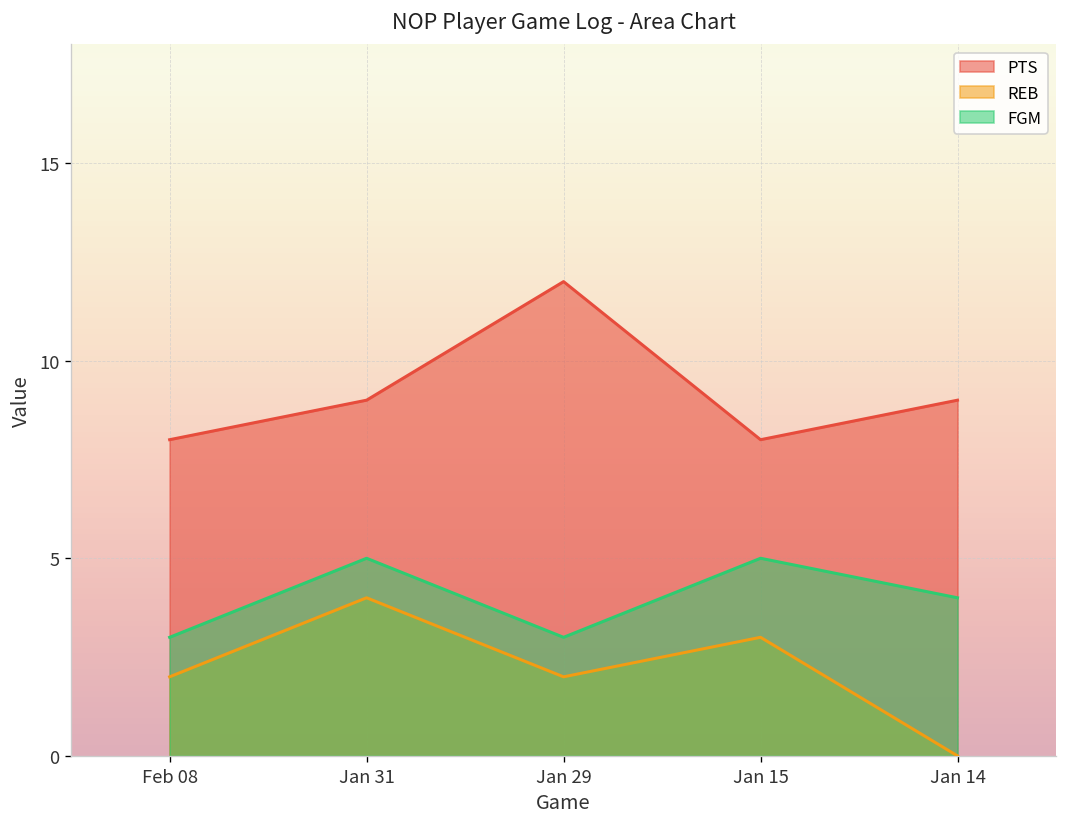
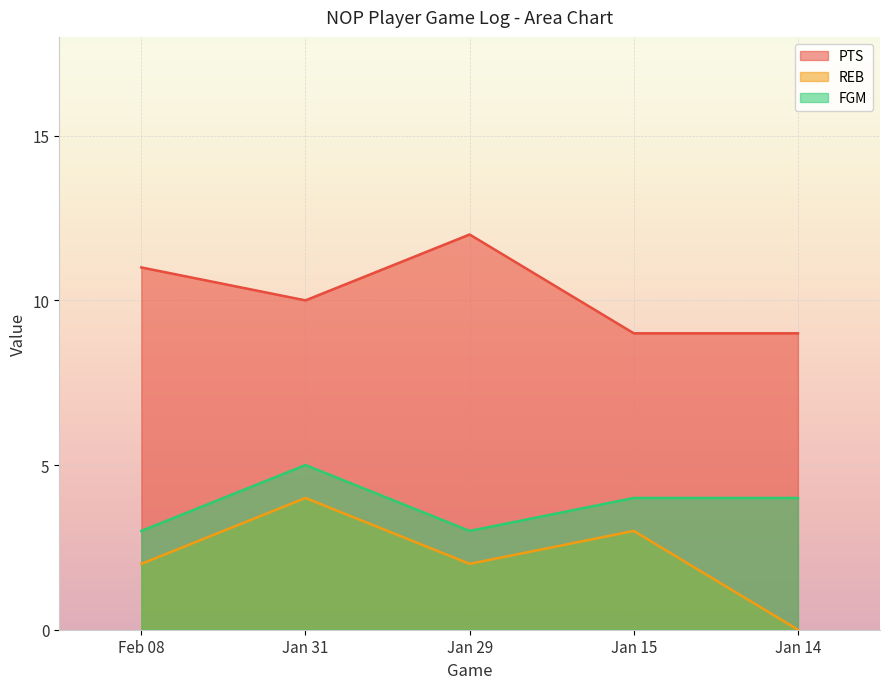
  {
    "PTS": {
-     "Feb 08": 8,
-     "Jan 31": 9,
+     "Feb 08": 11,
+     "Jan 31": 10,
      "Jan 29": 12,
-     "Jan 15": 8,
+     "Jan 15": 9,
      "Jan 14": 9
    },
    "REB": {
      "Feb 08": 2,
      "Jan 31": 4,
      "Jan 29": 2,
      "Jan 15": 3,
      "Jan 14": 0
    },
    "FGM": {
      "Feb 08": 3,
      "Jan 31": 5,
      "Jan 29": 3,
-     "Jan 15": 5,
+     "Jan 15": 4,
      "Jan 14": 4
    }
  }
